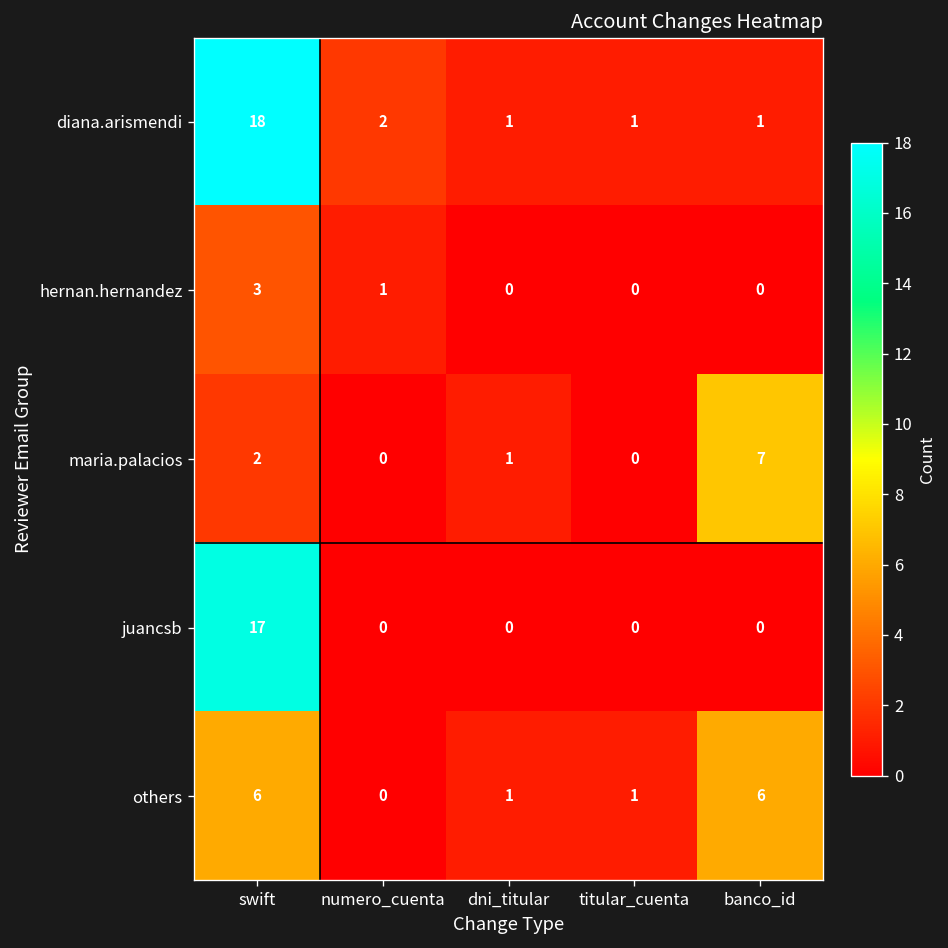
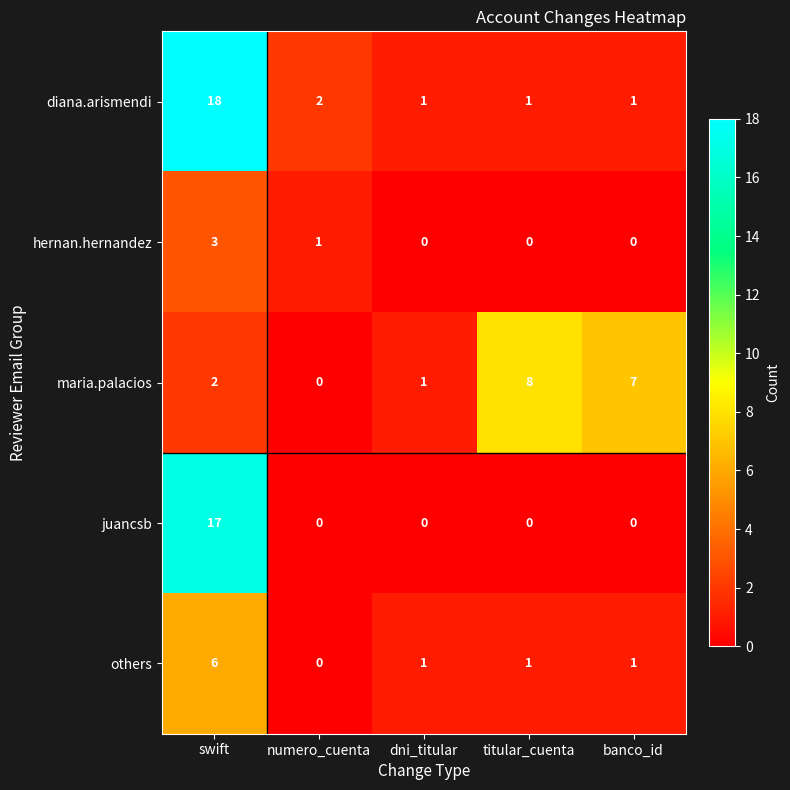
  {
    "diana.arismendi": {
      "swift": 18,
      "numero_cuenta": 2,
      "dni_titular": 1,
      "titular_cuenta": 1,
      "banco_id": 1
    },
    "hernan.hernandez": {
      "swift": 3,
      "numero_cuenta": 1,
      "dni_titular": 0,
      "titular_cuenta": 0,
      "banco_id": 0
    },
    "maria.palacios": {
      "swift": 2,
      "numero_cuenta": 0,
      "dni_titular": 1,
-     "titular_cuenta": 0,
+     "titular_cuenta": 8,
      "banco_id": 7
    },
    "juancsb": {
      "swift": 17,
      "numero_cuenta": 0,
      "dni_titular": 0,
      "titular_cuenta": 0,
      "banco_id": 0
    },
    "others": {
      "swift": 6,
      "numero_cuenta": 0,
      "dni_titular": 1,
      "titular_cuenta": 1,
-     "banco_id": 6
+     "banco_id": 1
    }
  }
